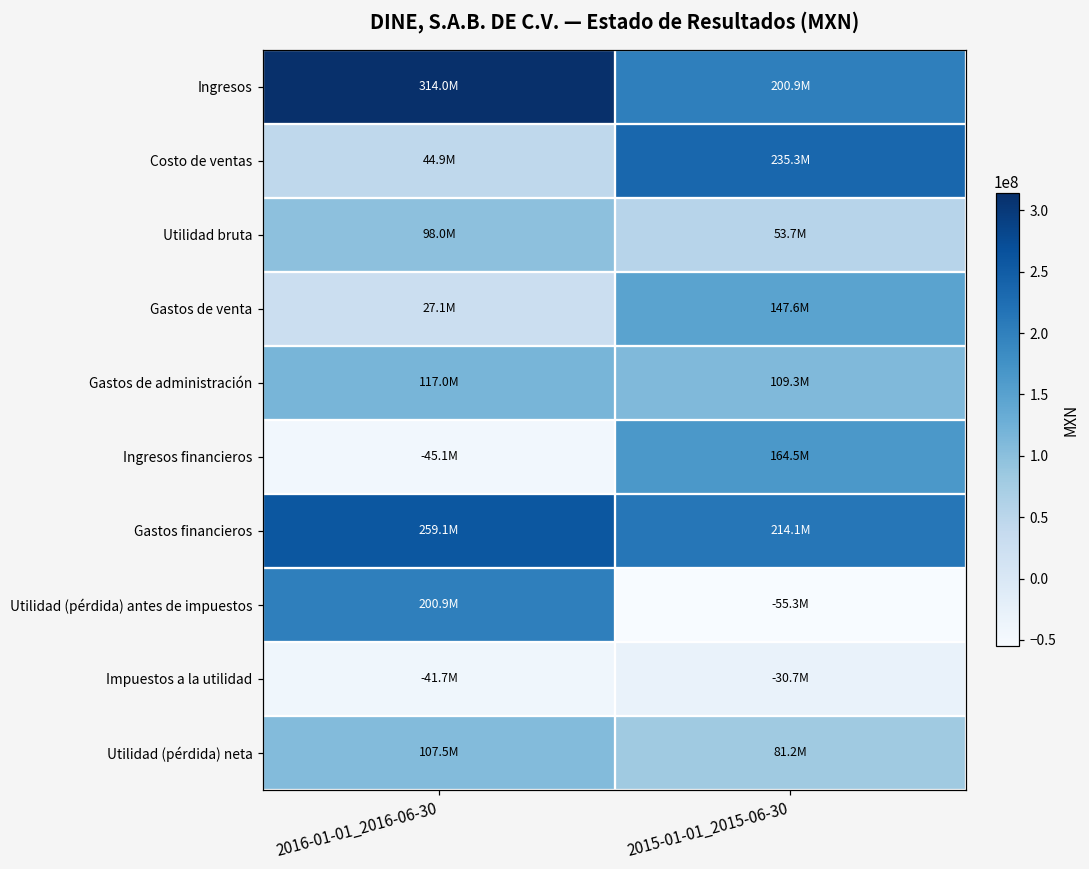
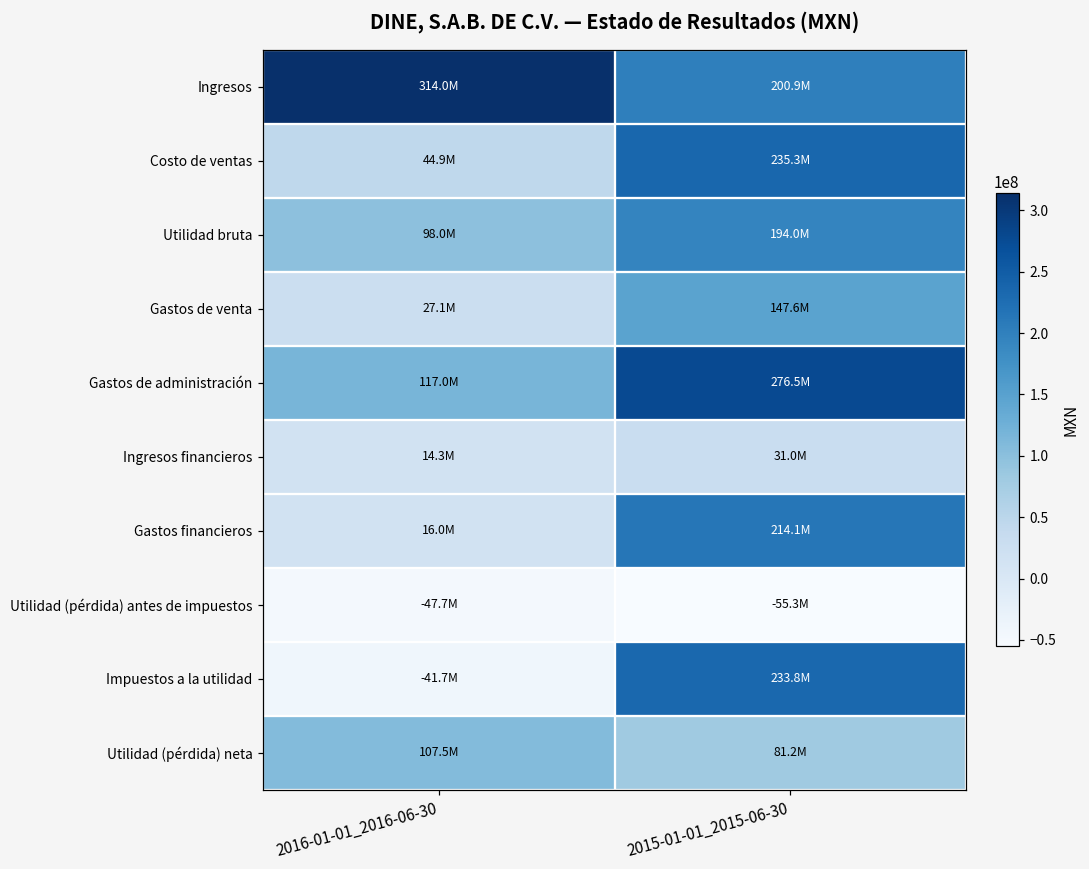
  {
    "Ingresos": {
      "2016-01-01_2016-06-30": "314.0M",
      "2015-01-01_2015-06-30": "200.9M"
    },
    "Costo de ventas": {
      "2016-01-01_2016-06-30": "44.9M",
      "2015-01-01_2015-06-30": "235.3M"
    },
    "Utilidad bruta": {
      "2016-01-01_2016-06-30": "98.0M",
-     "2015-01-01_2015-06-30": "53.7M"
+     "2015-01-01_2015-06-30": "194.0M"
    },
    "Gastos de venta": {
      "2016-01-01_2016-06-30": "27.1M",
      "2015-01-01_2015-06-30": "147.6M"
    },
    "Gastos de administración": {
      "2016-01-01_2016-06-30": "117.0M",
-     "2015-01-01_2015-06-30": "109.3M"
+     "2015-01-01_2015-06-30": "276.5M"
    },
    "Ingresos financieros": {
-     "2016-01-01_2016-06-30": "-45.1M",
-     "2015-01-01_2015-06-30": "164.5M"
+     "2016-01-01_2016-06-30": "14.3M",
+     "2015-01-01_2015-06-30": "31.0M"
    },
    "Gastos financieros": {
-     "2016-01-01_2016-06-30": "259.1M",
+     "2016-01-01_2016-06-30": "16.0M",
      "2015-01-01_2015-06-30": "214.1M"
    },
    "Utilidad (pérdida) antes de impuestos": {
-     "2016-01-01_2016-06-30": "200.9M",
+     "2016-01-01_2016-06-30": "-47.7M",
      "2015-01-01_2015-06-30": "-55.3M"
    },
    "Impuestos a la utilidad": {
      "2016-01-01_2016-06-30": "-41.7M",
-     "2015-01-01_2015-06-30": "-30.7M"
+     "2015-01-01_2015-06-30": "233.8M"
    },
    "Utilidad (pérdida) neta": {
      "2016-01-01_2016-06-30": "107.5M",
      "2015-01-01_2015-06-30": "81.2M"
    }
  }
